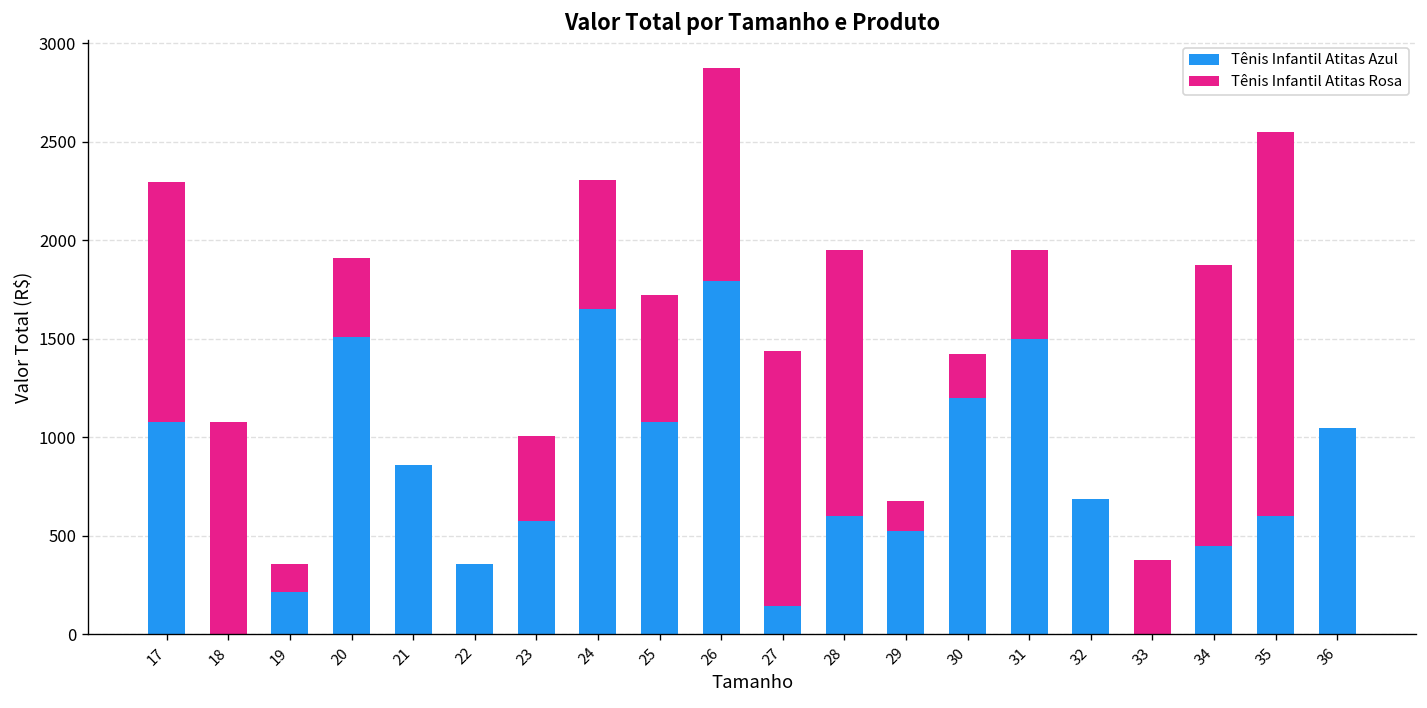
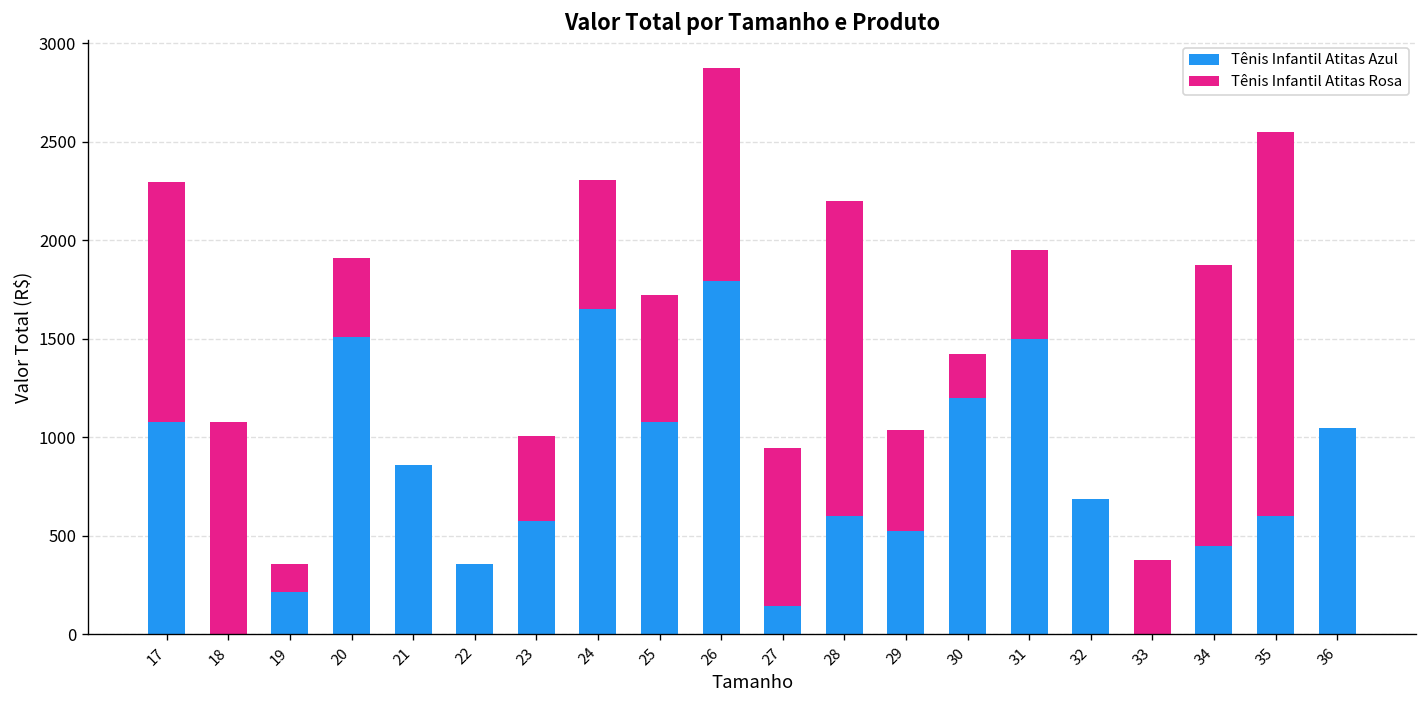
  {
    "Tênis Infantil Atitas Azul": {
      "17": 1080,
      "18": 0,
      "19": 220,
      "20": 1510,
      "21": 860,
      "22": 360,
      "23": 570,
      "24": 1650,
      "25": 1080,
      "26": 1800,
      "27": 140,
      "28": 600,
      "29": 520,
      "30": 1200,
      "31": 1500,
      "32": 690,
      "33": 0,
      "34": 450,
      "35": 600,
      "36": 1050
    },
    "Tênis Infantil Atitas Rosa": {
      "17": 1220,
      "18": 1080,
      "19": 140,
      "20": 400,
      "21": 0,
      "22": 0,
      "23": 430,
      "24": 660,
      "25": 650,
      "26": 1080,
-     "27": 1290,
-     "28": 1350,
-     "29": 150,
+     "27": 800,
+     "28": 1600,
+     "29": 510,
      "30": 220,
      "31": 450,
      "32": 0,
      "33": 370,
      "34": 1420,
      "35": 1950,
      "36": 0
    }
  }
